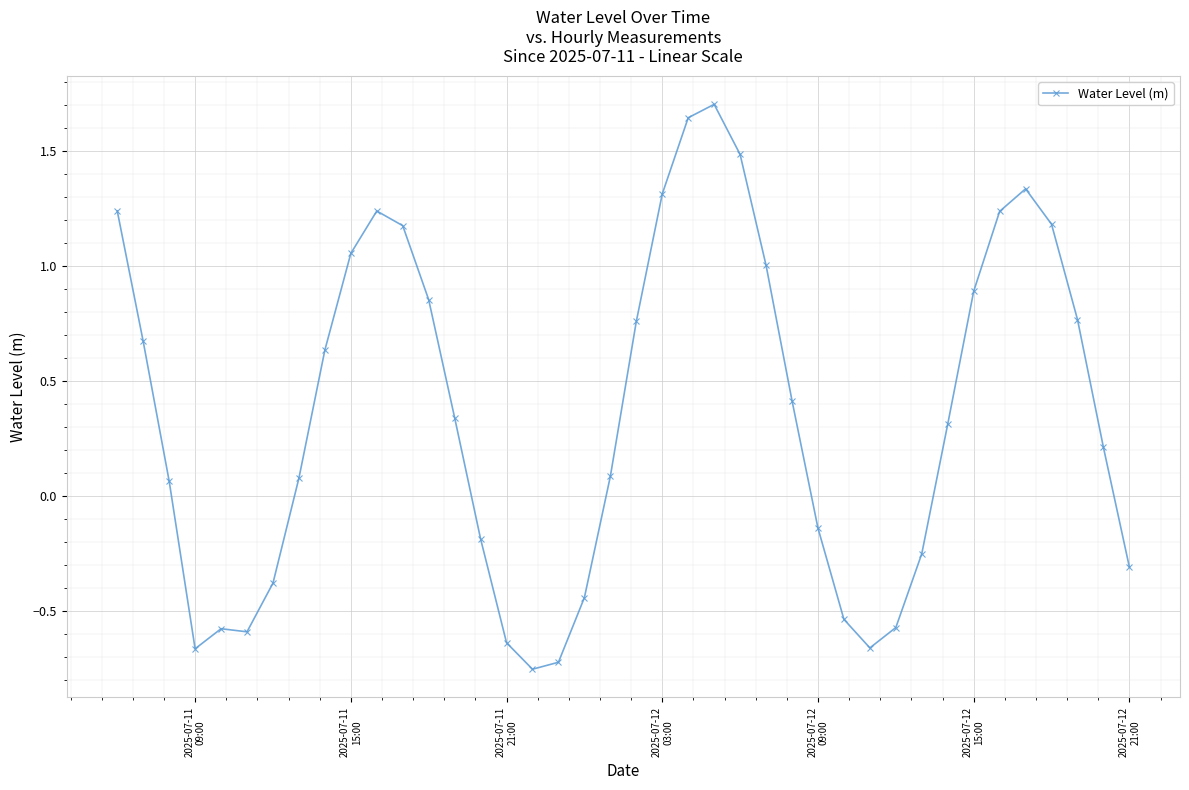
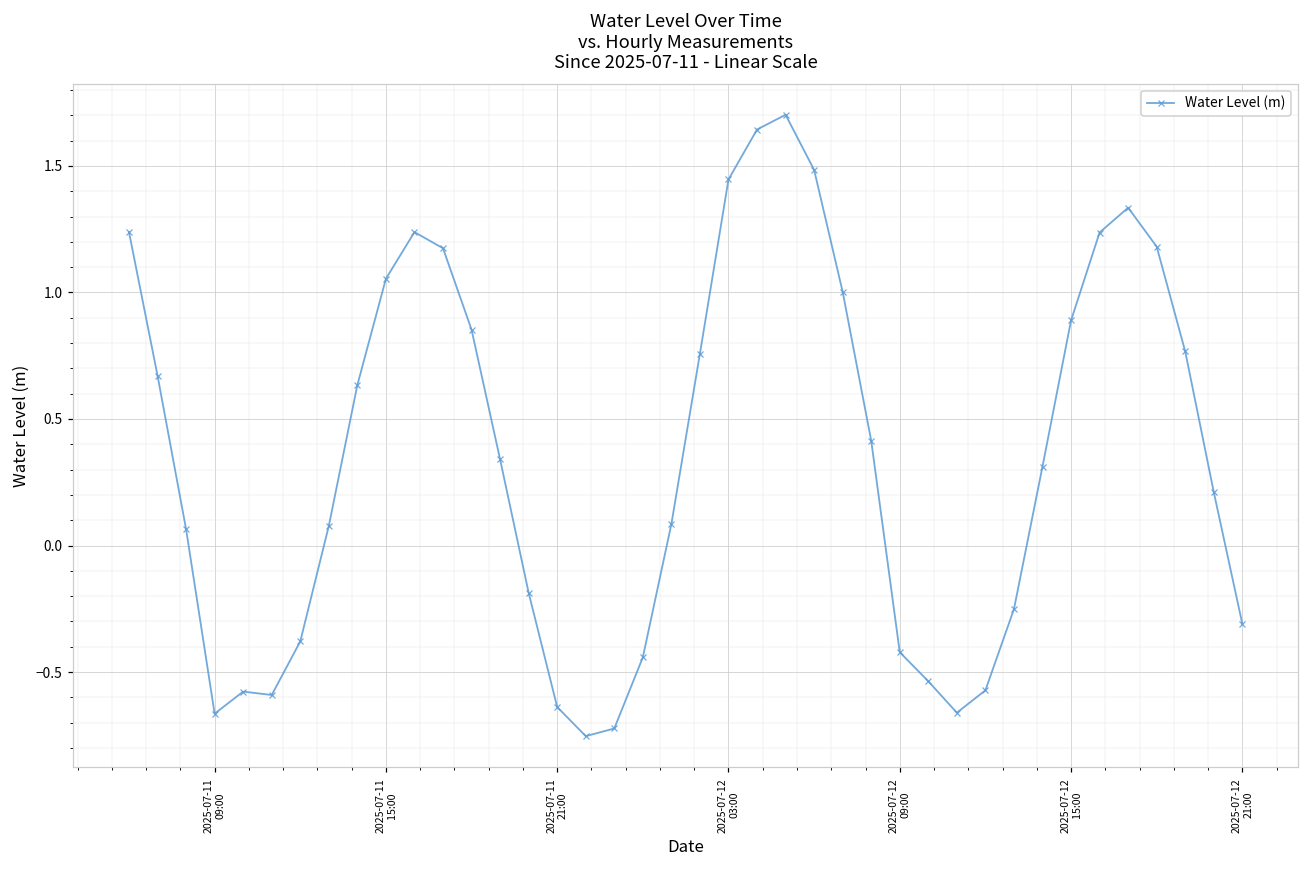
  {
    "2025-07-11 09:00": -0.66,
    "2025-07-11 15:00": 1.05,
    "2025-07-11 21:00": -0.64,
-   "2025-07-12 03:00": 1.31,
-   "2025-07-12 09:00": -0.14,
+   "2025-07-12 03:00": 1.45,
+   "2025-07-12 09:00": -0.42,
    "2025-07-12 15:00": 0.89,
    "2025-07-12 21:00": -0.31
  }
